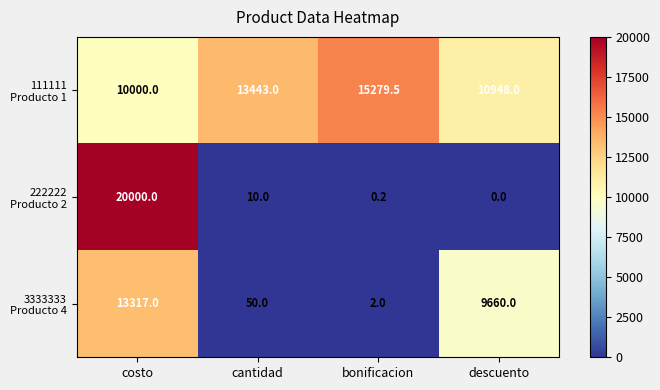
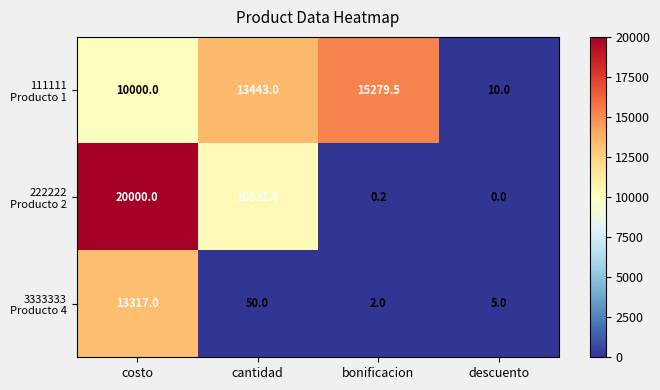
  {
    "111111 Producto 1": {
      "costo": 10000.0,
      "cantidad": 13443.0,
      "bonificacion": 15279.5,
-     "descuento": 10948.0
+     "descuento": 10.0
    },
    "222222 Producto 2": {
      "costo": 20000.0,
-     "cantidad": 10.0,
+     "cantidad": 10321.0,
      "bonificacion": 0.2,
      "descuento": 0.0
    },
    "3333333 Producto 4": {
      "costo": 13317.0,
      "cantidad": 50.0,
      "bonificacion": 2.0,
-     "descuento": 9660.0
+     "descuento": 5.0
    }
  }
